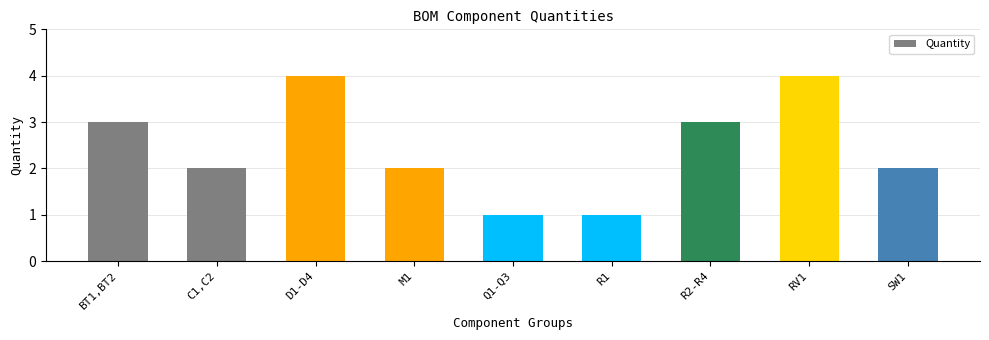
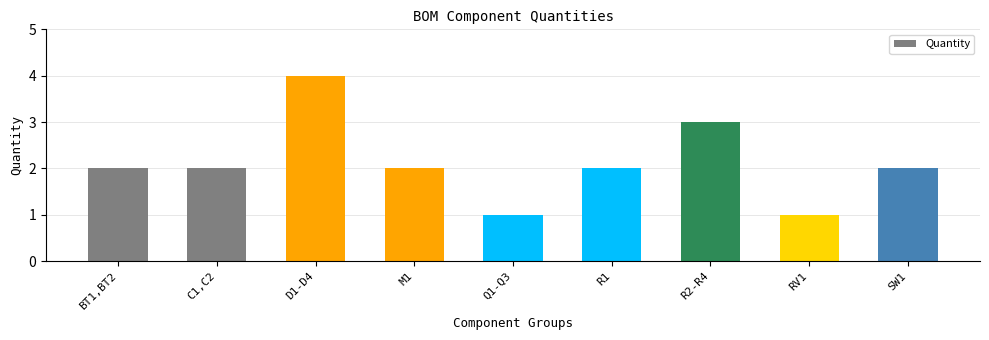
  {
-   "BT1,BT2": 3,
+   "BT1,BT2": 2,
    "C1,C2": 2,
    "D1-D4": 4,
    "M1": 2,
    "Q1-Q3": 1,
-   "R1": 1,
+   "R1": 2,
    "R2-R4": 3,
-   "RV1": 4,
+   "RV1": 1,
    "SW1": 2
  }
